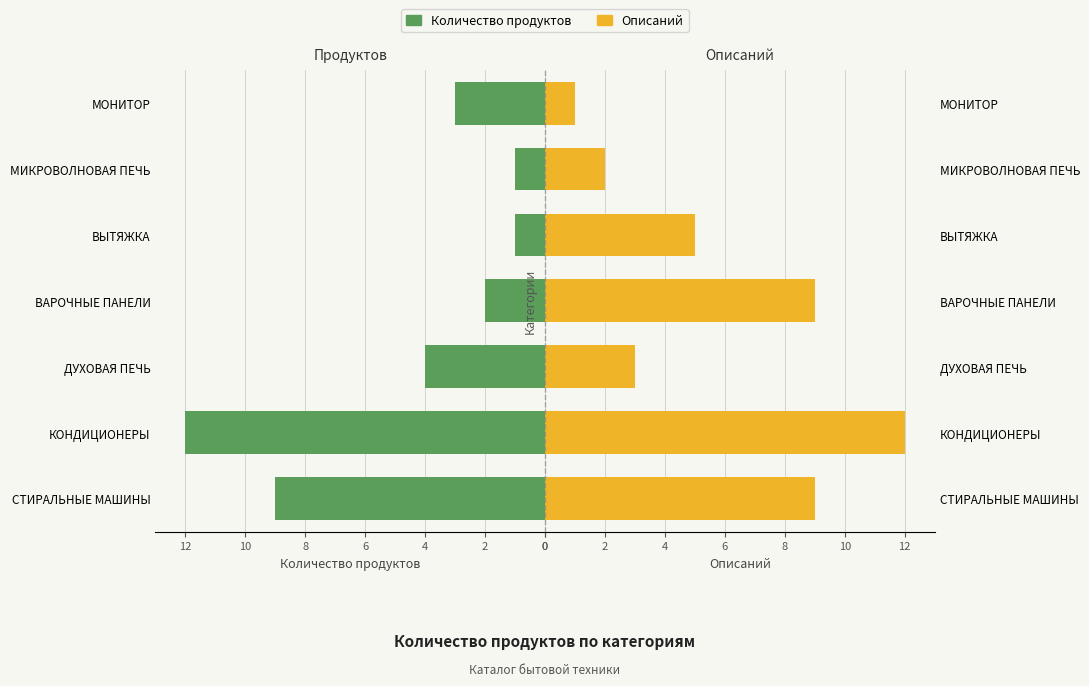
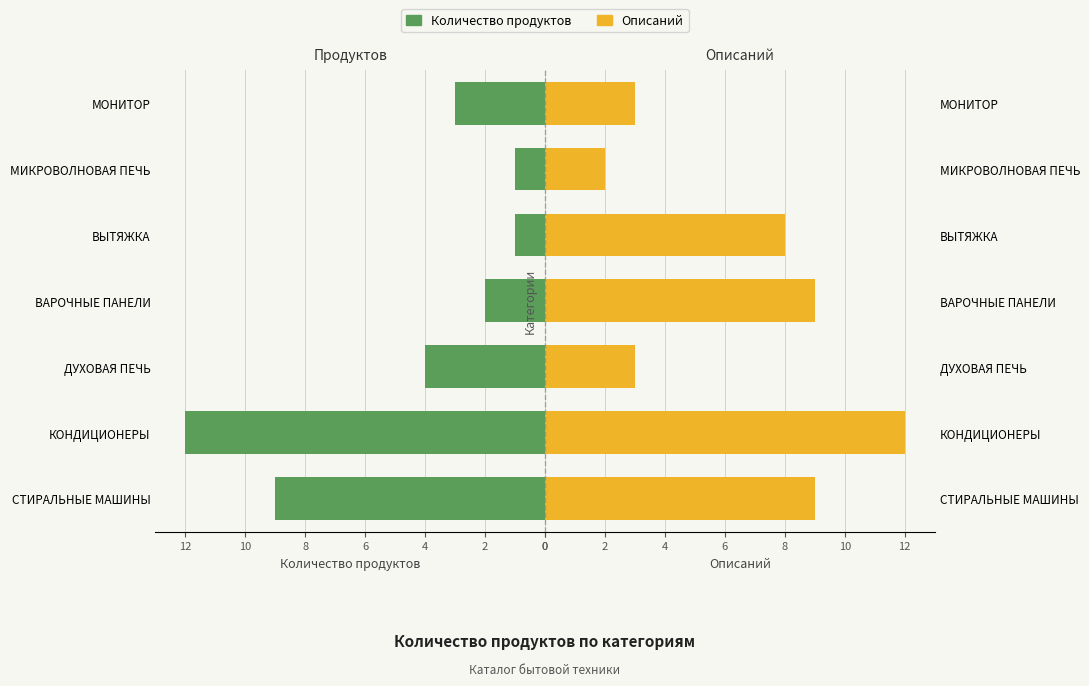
  {
    "Продуктов": {
      "МОНИТОР": 3.0,
      "МИКРОВОЛНОВАЯ ПЕЧЬ": 1.0,
      "ВЫТЯЖКА": 1.0,
      "ВАРОЧНЫЕ ПАНЕЛИ": 2.0,
      "ДУХОВАЯ ПЕЧЬ": 4.0,
      "КОНДИЦИОНЕРЫ": 12.0,
      "СТИРАЛЬНЫЕ МАШИНЫ": 9.0
    },
    "Описаний": {
-     "МОНИТОР": 1,
+     "МОНИТОР": 3,
      "МИКРОВОЛНОВАЯ ПЕЧЬ": 2,
-     "ВЫТЯЖКА": 5,
+     "ВЫТЯЖКА": 8,
      "ВАРОЧНЫЕ ПАНЕЛИ": 9,
      "ДУХОВАЯ ПЕЧЬ": 3,
      "КОНДИЦИОНЕРЫ": 12,
      "СТИРАЛЬНЫЕ МАШИНЫ": 9
    }
  }
